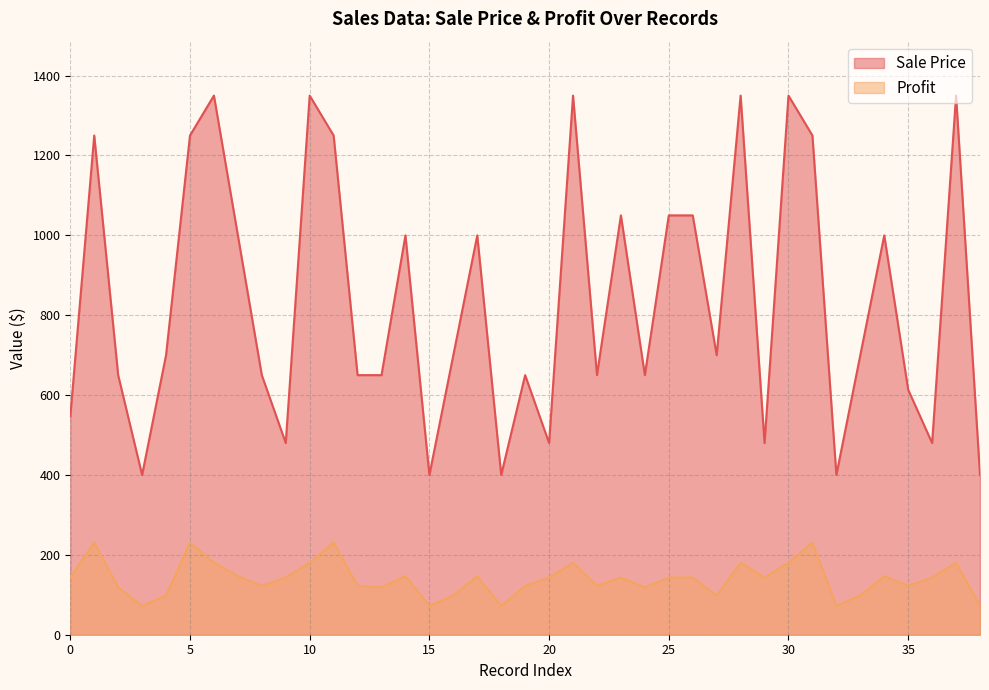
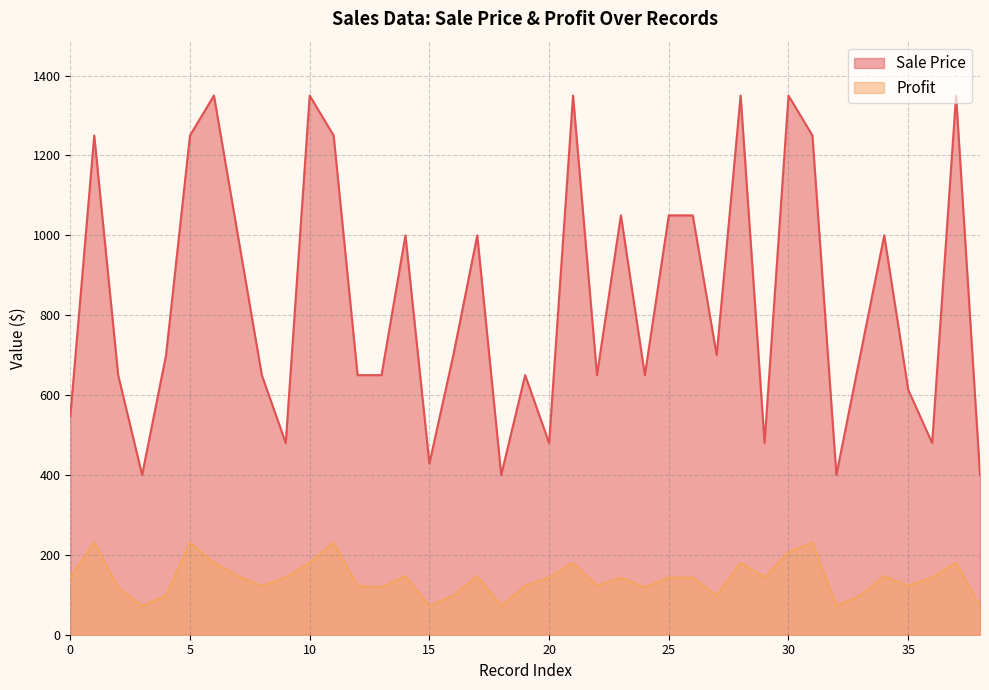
  {
    "Sale Price": {
      "0": 550,
      "5": 1250,
      "10": 1350,
-     "15": 400,
+     "15": 430,
      "20": 480,
      "25": 1050,
      "30": 1350,
      "35": 610
    },
    "Profit": {
      "0": 140,
      "5": 230,
      "10": 180,
      "15": 70,
      "20": 140,
      "25": 140,
-     "30": 180,
+     "30": 210,
      "35": 120
    }
  }
